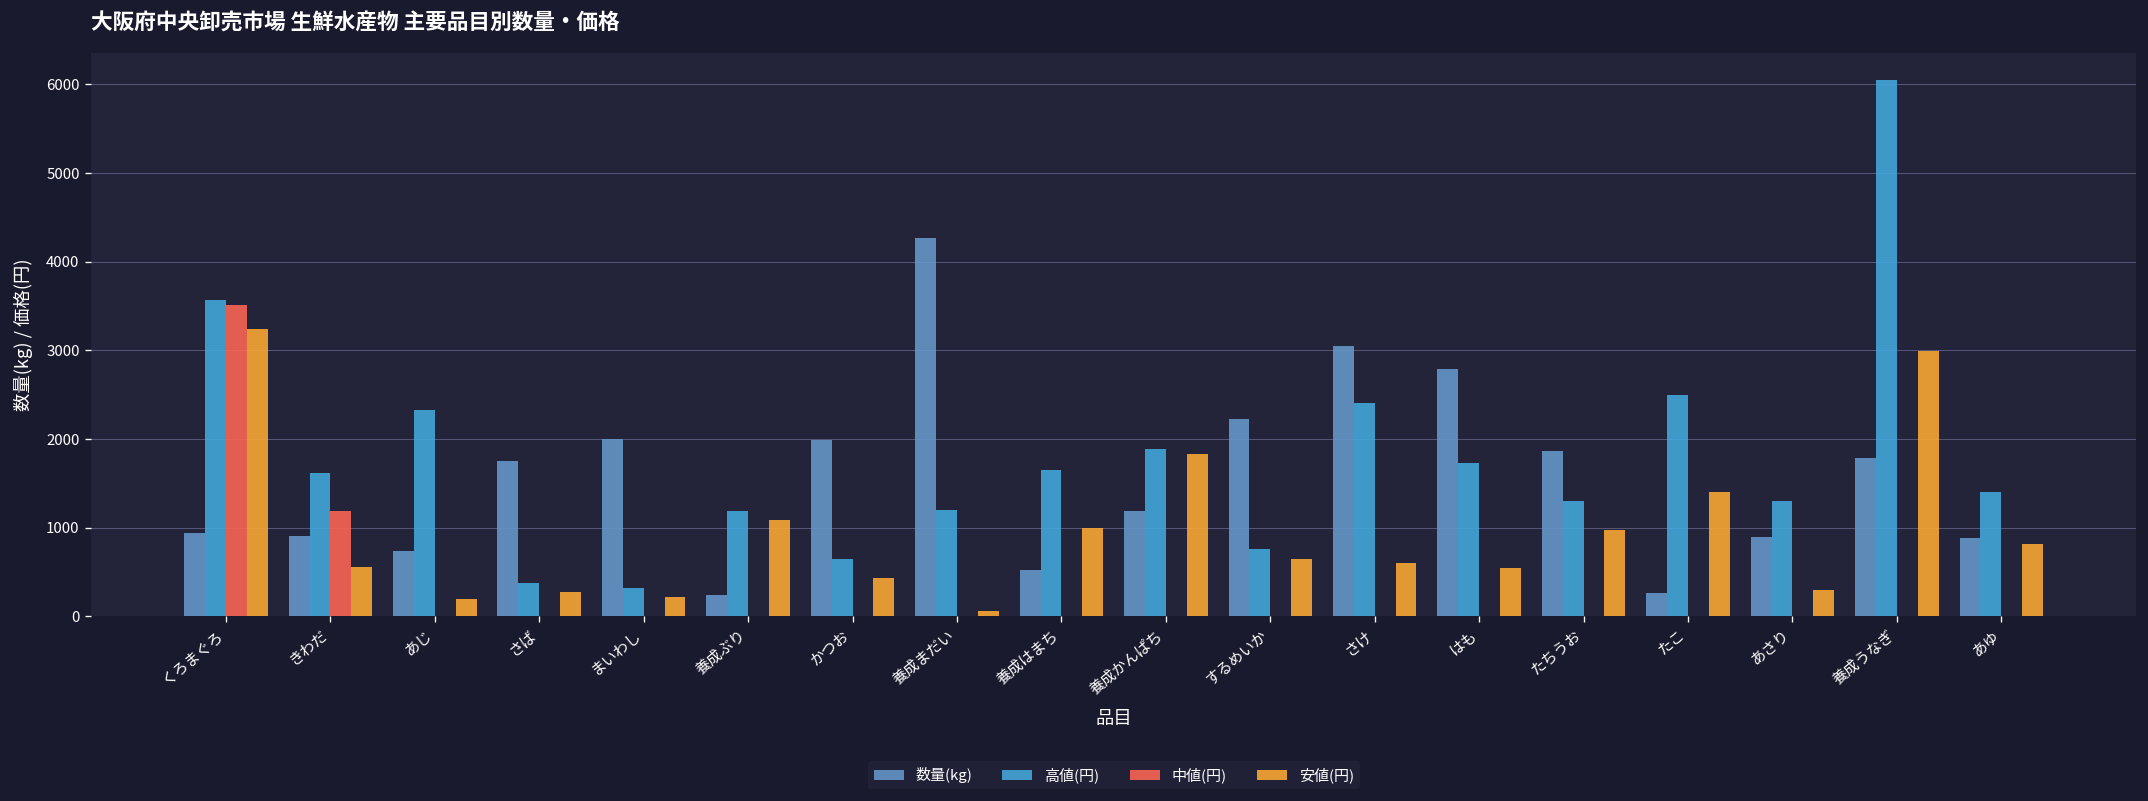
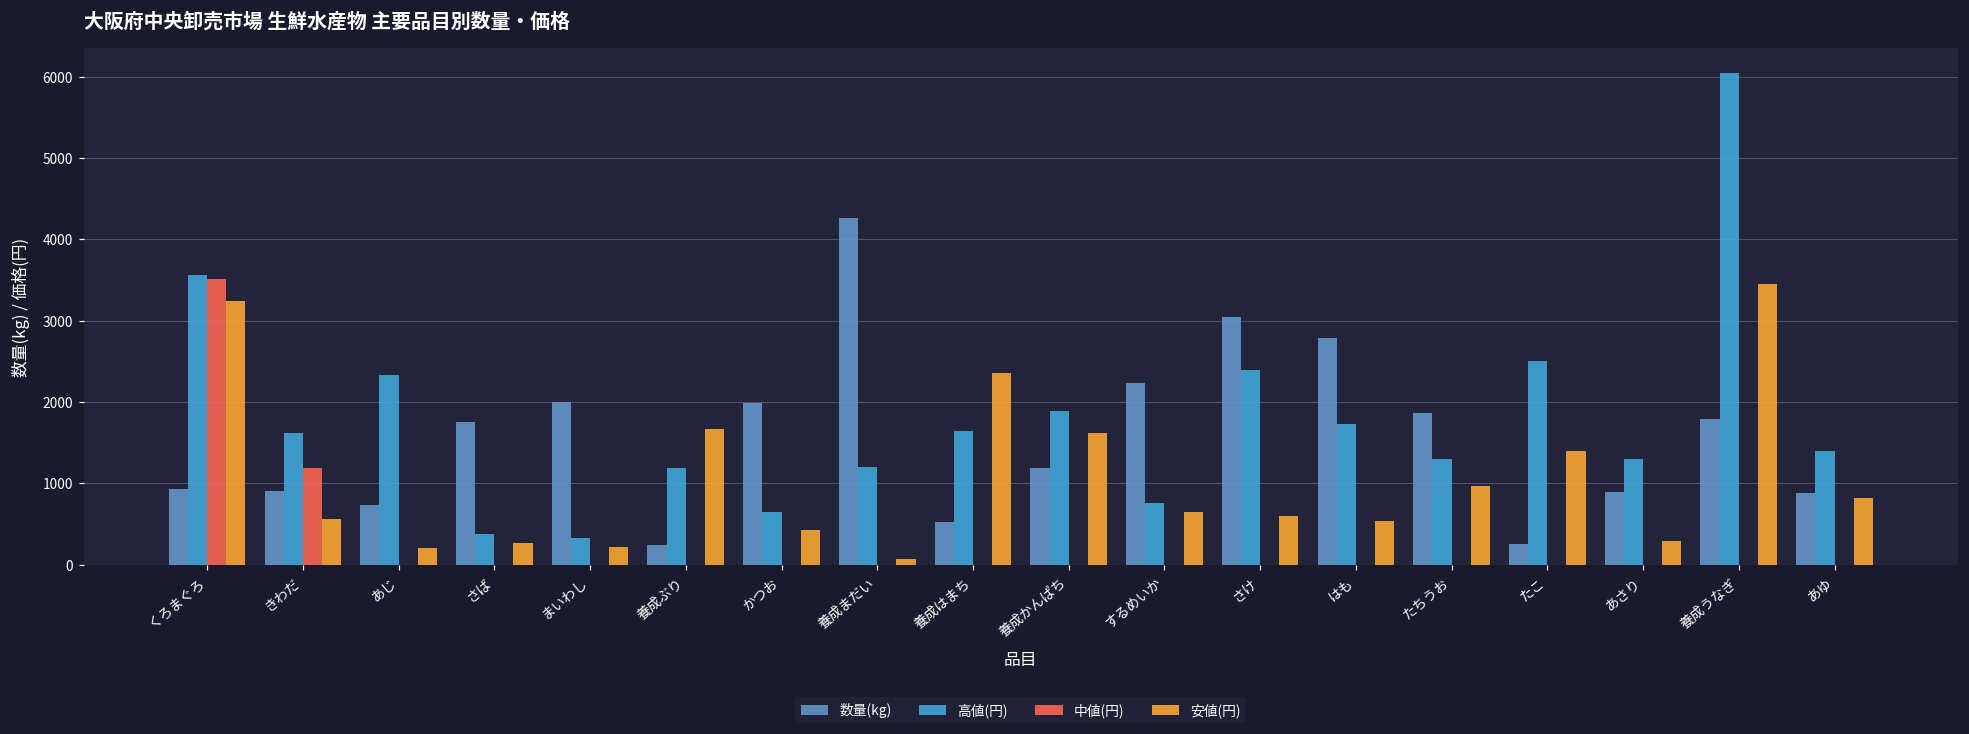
  {
    "中値(円)": {
      "くろまぐろ": 3500,
      "きわだ": 1200,
      "あじ": 0,
      "さば": 0,
      "まいわし": 0,
      "養成ぶり": 0,
      "かつお": 0,
      "養成まだい": 0,
      "養成はまち": 0,
      "養成かんぱち": 0,
      "するめいか": 0,
      "さけ": 0,
      "はも": 0,
      "たちうお": 0,
      "たこ": 0,
      "あさり": 0,
      "養成うなぎ": 0,
      "あゆ": 0
    },
    "安値(円)": {
      "くろまぐろ": 3200,
      "きわだ": 600,
      "あじ": 200,
      "さば": 300,
      "まいわし": 200,
-     "養成ぶり": 1100,
+     "養成ぶり": 1700,
      "かつお": 400,
      "養成まだい": 100,
-     "養成はまち": 1000,
-     "養成かんぱち": 1800,
+     "養成はまち": 2400,
+     "養成かんぱち": 1600,
      "するめいか": 600,
      "さけ": 600,
      "はも": 500,
      "たちうお": 1000,
      "たこ": 1400,
      "あさり": 300,
-     "養成うなぎ": 3000,
+     "養成うなぎ": 3500,
      "あゆ": 800
    }
  }
